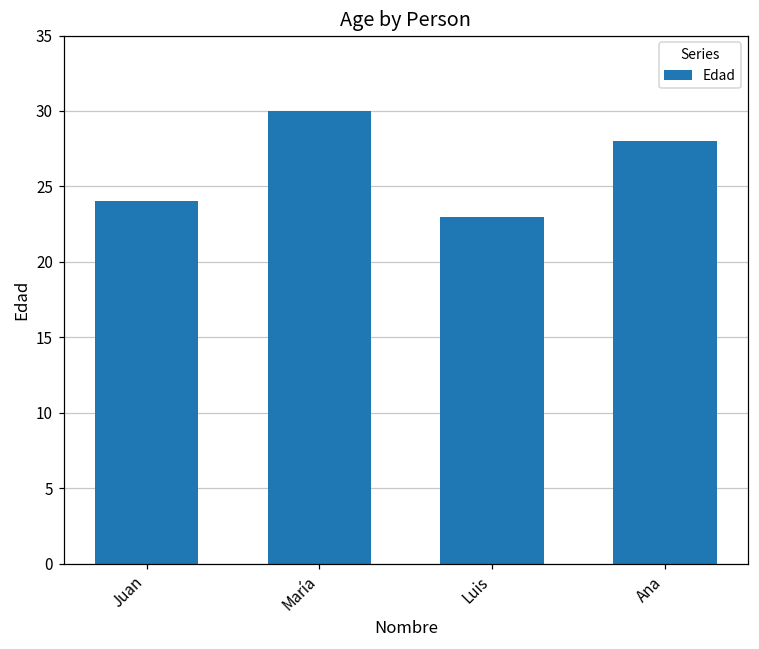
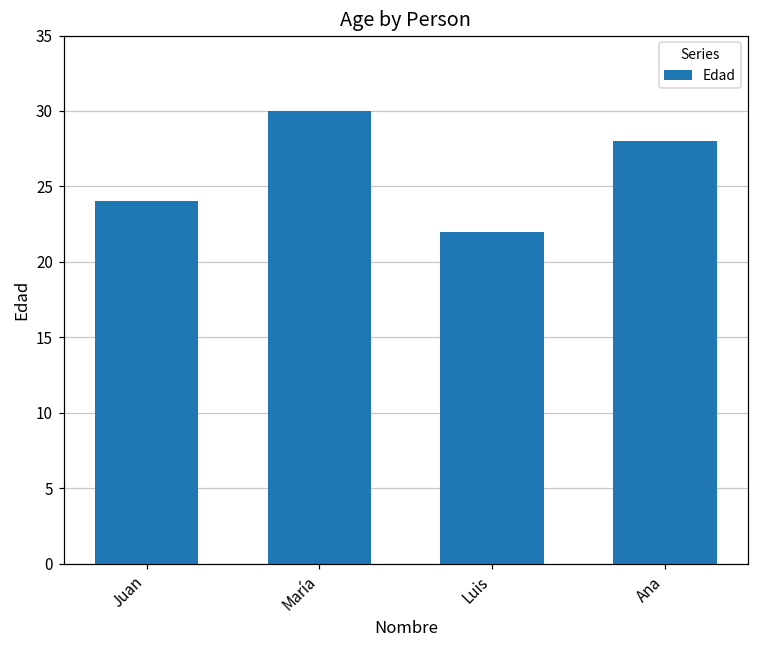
  {
    "Juan": 24,
    "María": 30,
-   "Luis": 23,
+   "Luis": 22,
    "Ana": 28
  }
